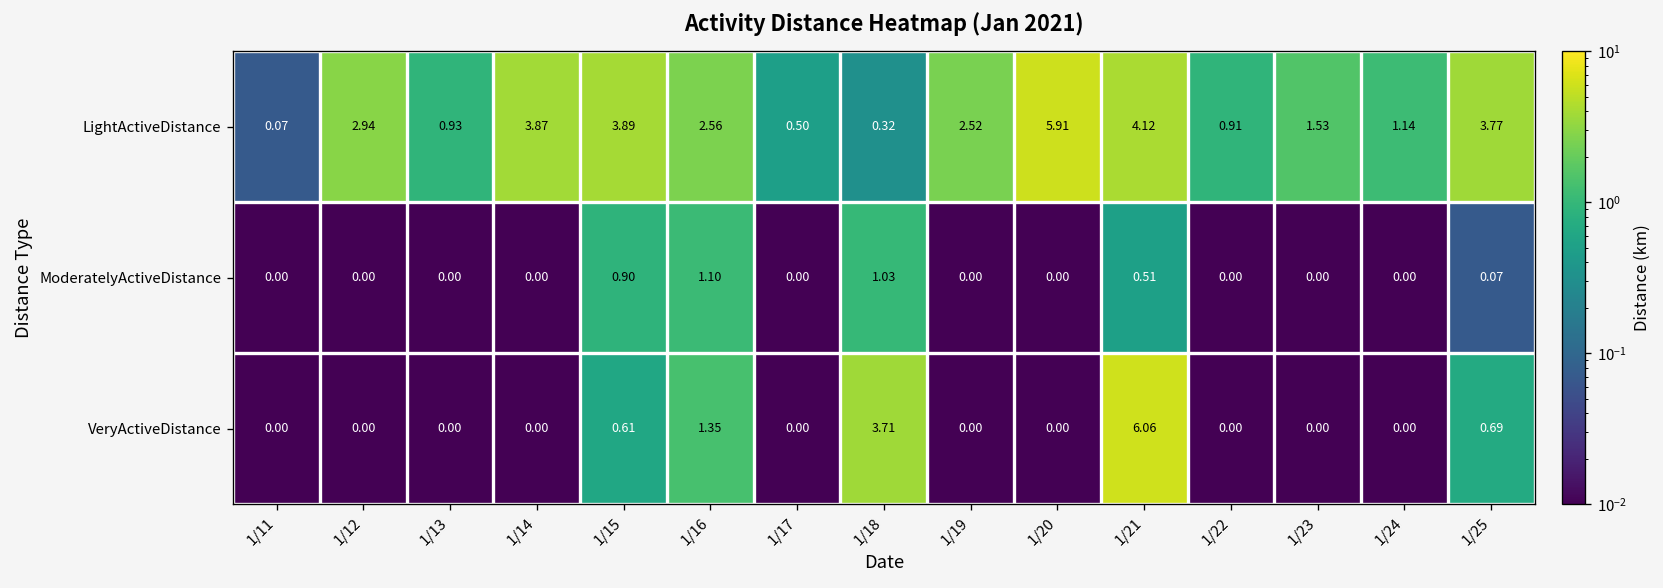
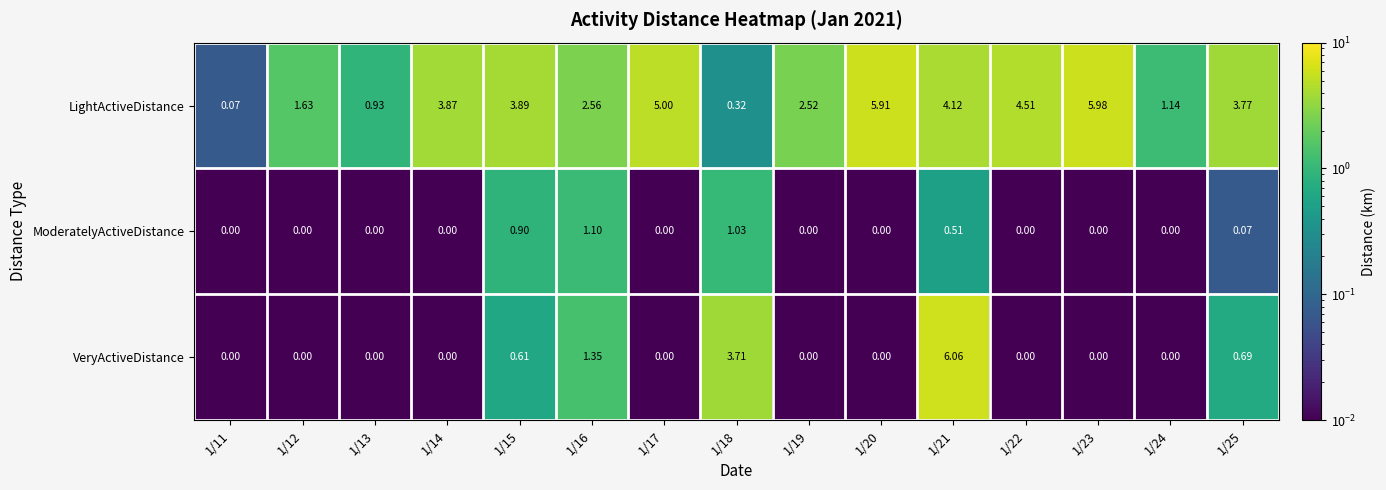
  {
    "LightActiveDistance": {
      "1/11": 0.07,
-     "1/12": 2.94,
+     "1/12": 1.63,
      "1/13": 0.93,
      "1/14": 3.87,
      "1/15": 3.89,
      "1/16": 2.56,
-     "1/17": 0.50,
+     "1/17": 5.00,
      "1/18": 0.32,
      "1/19": 2.52,
      "1/20": 5.91,
      "1/21": 4.12,
-     "1/22": 0.91,
-     "1/23": 1.53,
+     "1/22": 4.51,
+     "1/23": 5.98,
      "1/24": 1.14,
      "1/25": 3.77
    },
    "ModeratelyActiveDistance": {
      "1/11": 0.00,
      "1/12": 0.00,
      "1/13": 0.00,
      "1/14": 0.00,
      "1/15": 0.90,
      "1/16": 1.10,
      "1/17": 0.00,
      "1/18": 1.03,
      "1/19": 0.00,
      "1/20": 0.00,
      "1/21": 0.51,
      "1/22": 0.00,
      "1/23": 0.00,
      "1/24": 0.00,
      "1/25": 0.07
    },
    "VeryActiveDistance": {
      "1/11": 0.00,
      "1/12": 0.00,
      "1/13": 0.00,
      "1/14": 0.00,
      "1/15": 0.61,
      "1/16": 1.35,
      "1/17": 0.00,
      "1/18": 3.71,
      "1/19": 0.00,
      "1/20": 0.00,
      "1/21": 6.06,
      "1/22": 0.00,
      "1/23": 0.00,
      "1/24": 0.00,
      "1/25": 0.69
    }
  }
